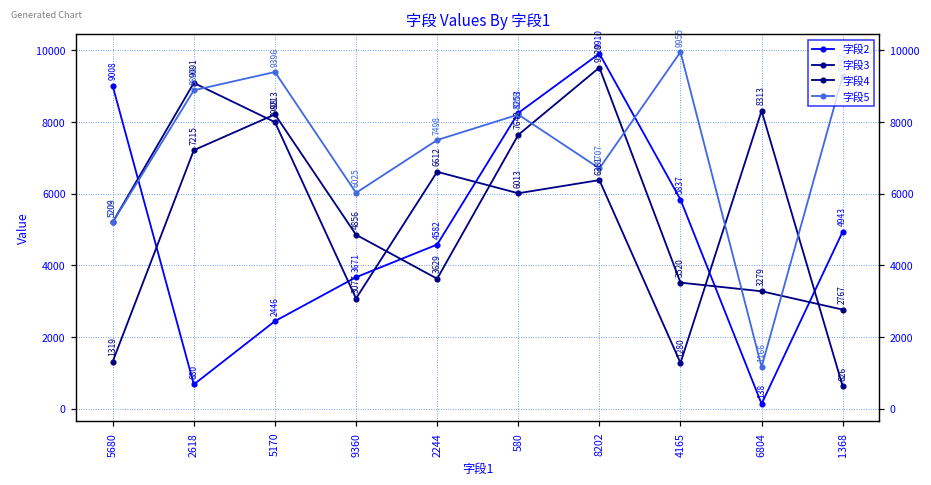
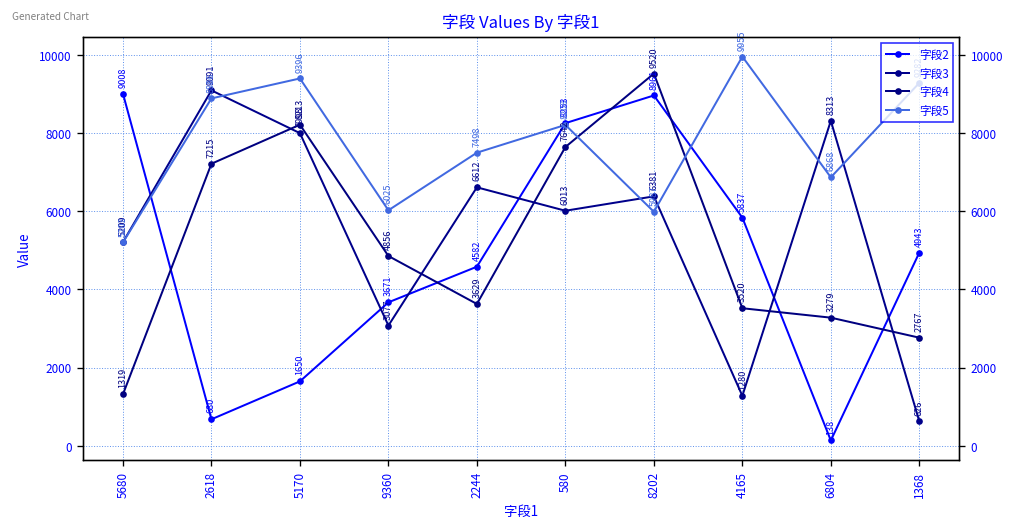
  {
    "字段2": {
      "5680": 9008,
      "2618": 680,
-     "5170": 2446,
+     "5170": 1650,
      "9360": 3671,
      "2244": 4582,
-     "8202": 9910,
+     "8202": 8961,
      "4165": 5837,
      "6804": 138,
      "1368": 4943
    },
    "字段5": {
      "5170": 9396,
      "9360": 6025,
      "2244": 7498,
-     "8202": 6707,
+     "8202": 5987,
      "4165": 9955,
-     "6804": 1166
+     "6804": 6868
    }
  }
